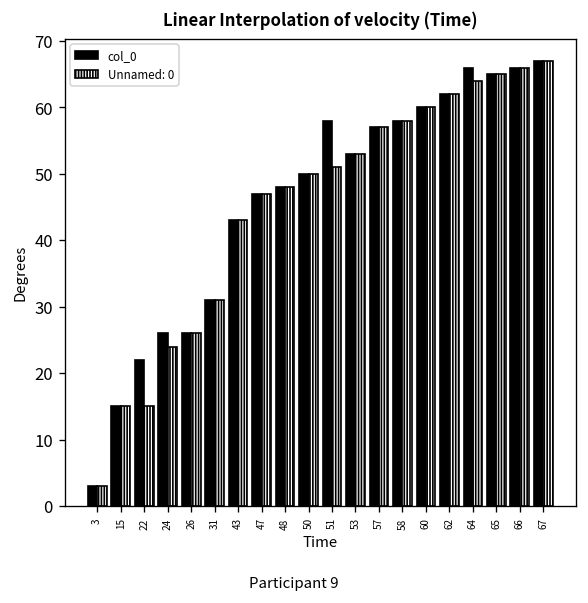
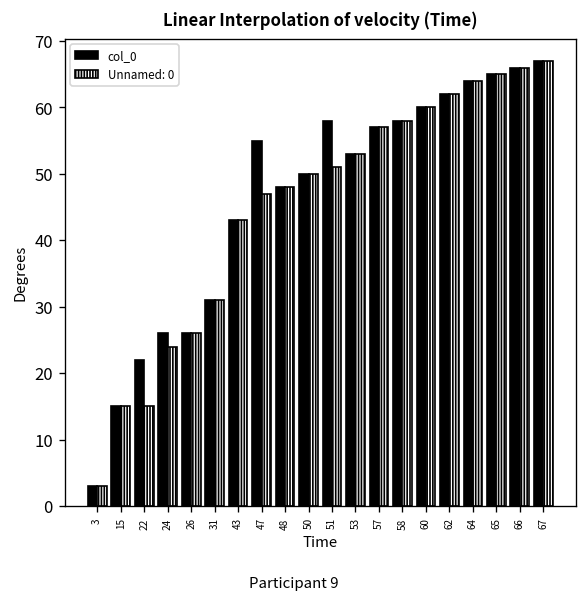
  {
    "col_0": {
      "3": 3,
      "15": 15,
      "22": 22,
      "24": 26,
      "26": 26,
      "31": 31,
      "43": 43,
-     "47": 47,
+     "47": 55,
      "48": 48,
      "50": 50,
      "51": 58,
      "53": 53,
      "57": 57,
      "58": 58,
      "60": 60,
      "62": 62,
-     "64": 66,
+     "64": 64,
      "65": 65,
      "66": 66,
      "67": 67
    },
    "Unnamed: 0": {
      "3": 3,
      "15": 15,
      "22": 15,
      "24": 24,
      "26": 26,
      "31": 31,
      "43": 43,
      "47": 47,
      "48": 48,
      "50": 50,
      "51": 51,
      "53": 53,
      "57": 57,
      "58": 58,
      "60": 60,
      "62": 62,
      "64": 64,
      "65": 65,
      "66": 66,
      "67": 67
    }
  }
